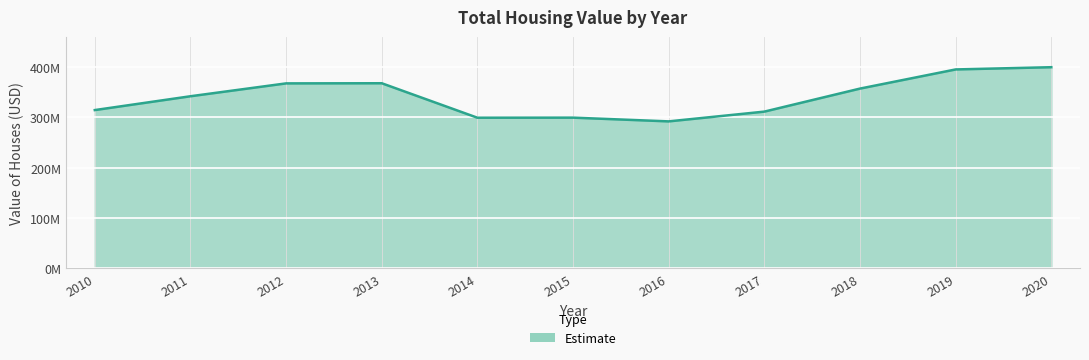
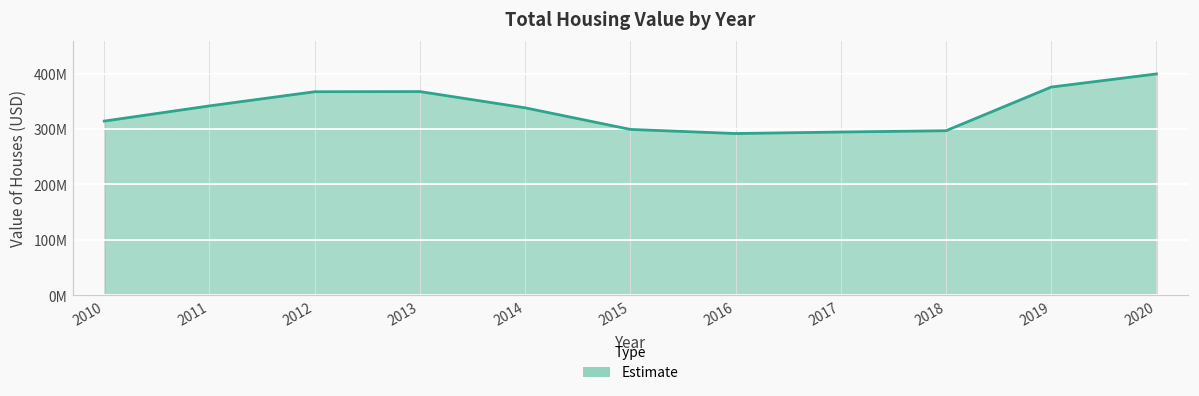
  {
    "2010": 310000000,
    "2011": 340000000,
    "2012": 370000000,
    "2013": 370000000,
-   "2014": 300000000,
+   "2014": 340000000,
    "2015": 300000000,
    "2016": 290000000,
-   "2017": 310000000,
-   "2018": 360000000,
-   "2019": 400000000,
+   "2017": 290000000,
+   "2018": 300000000,
+   "2019": 380000000,
    "2020": 400000000
  }
